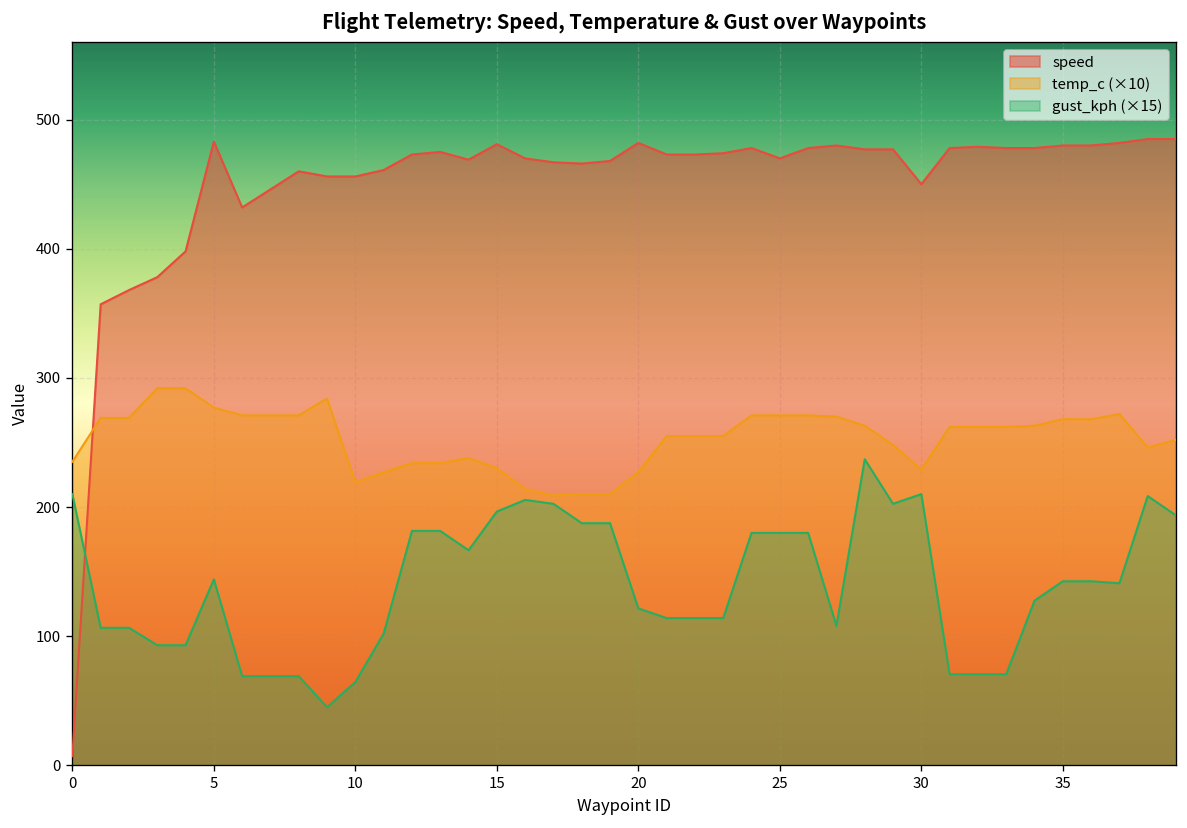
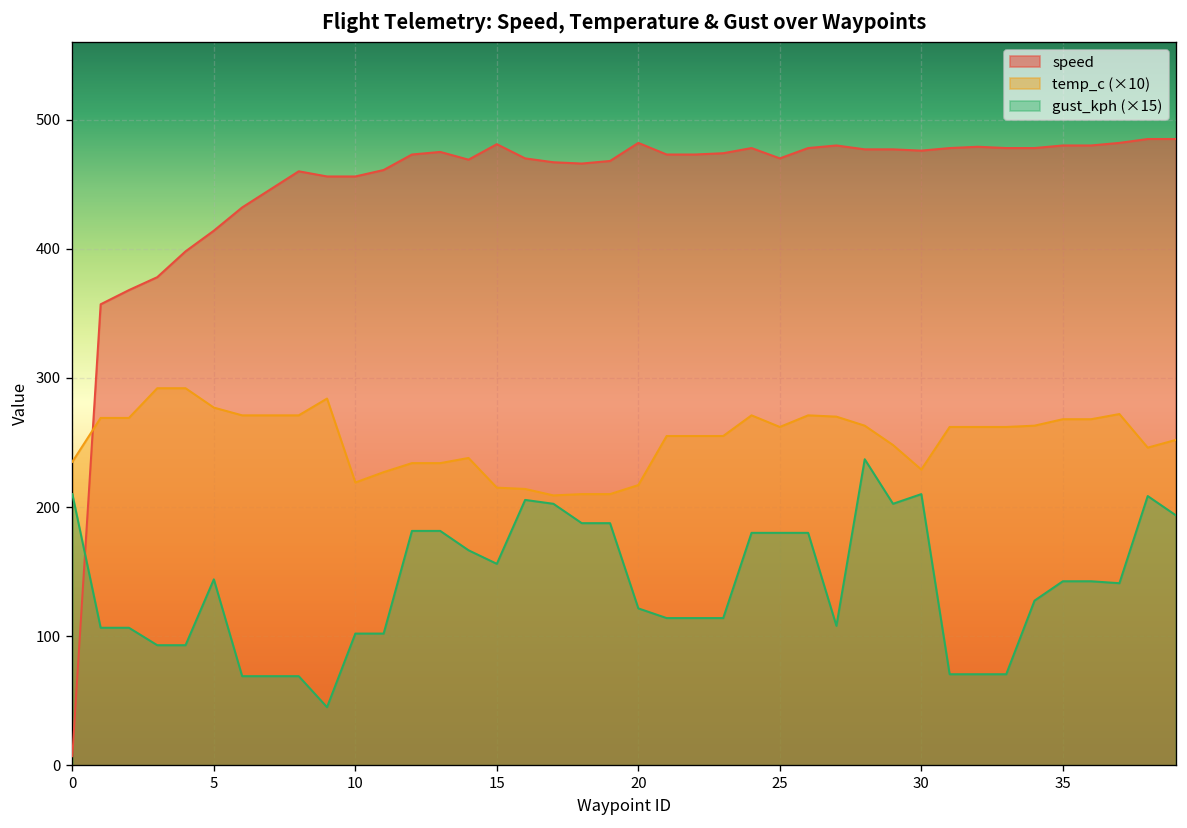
  {
    "speed": {
      "0": 7,
-     "5": 483,
+     "5": 414,
      "10": 456,
      "15": 481,
      "20": 482,
      "25": 470,
-     "30": 450,
+     "30": 476,
      "35": 480
    },
    "temp_c (×10)": {
      "0": 235,
      "5": 277,
      "10": 219,
-     "15": 230,
-     "20": 227,
-     "25": 271,
+     "15": 215,
+     "20": 217,
+     "25": 262,
      "30": 229,
      "35": 268
    },
    "gust_kph (×15)": {
      "0": 210,
      "5": 144,
-     "10": 65,
-     "15": 197,
+     "10": 102,
+     "15": 156,
      "20": 122,
      "25": 180,
      "30": 210,
      "35": 143
    }
  }
